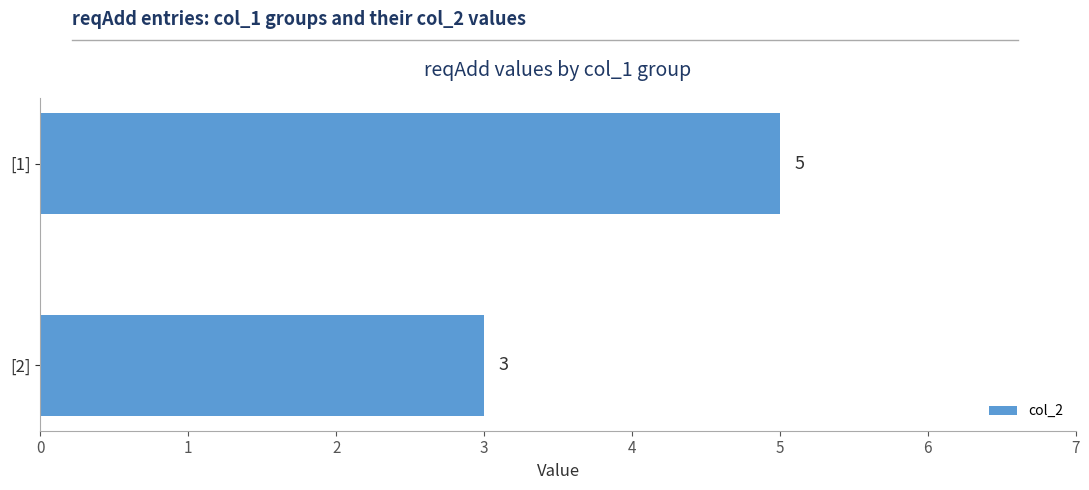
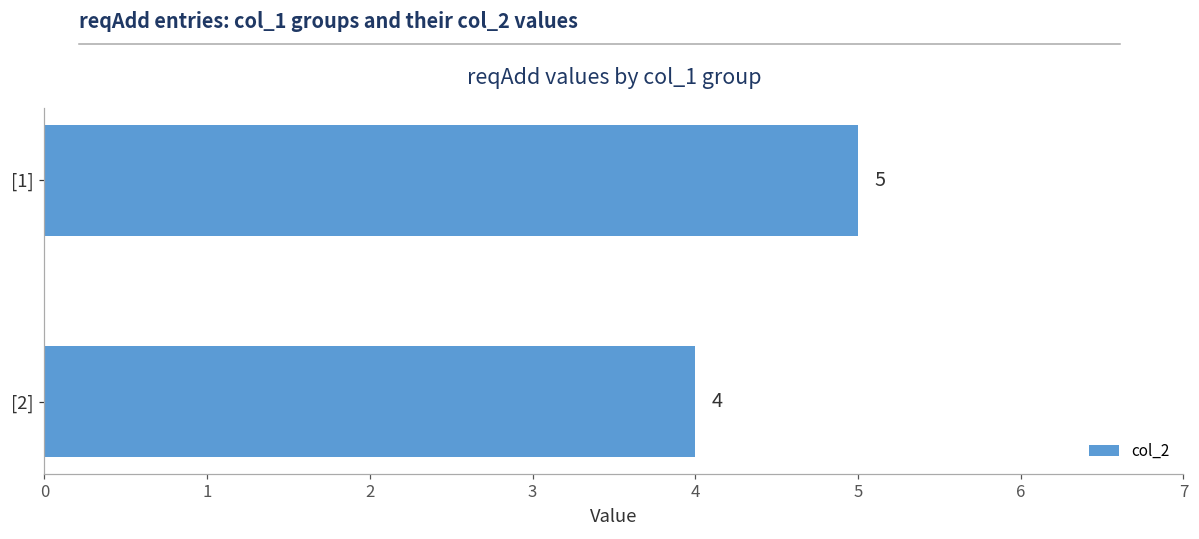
  {
    "[1]": 5,
-   "[2]": 3
+   "[2]": 4
  }
